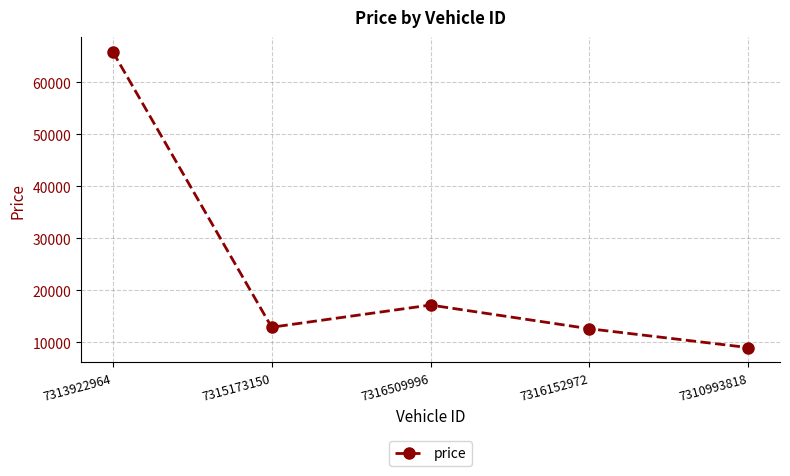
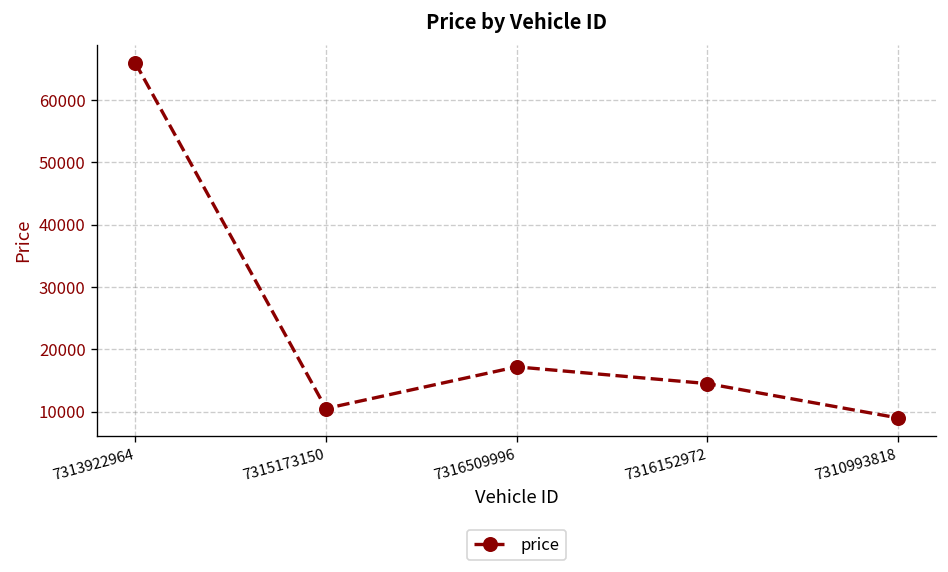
  {
    "7313922964": 66000,
-   "7315173150": 13000,
+   "7315173150": 11000,
    "7316509996": 17000,
-   "7316152972": 13000,
+   "7316152972": 14000,
    "7310993818": 9000
  }
